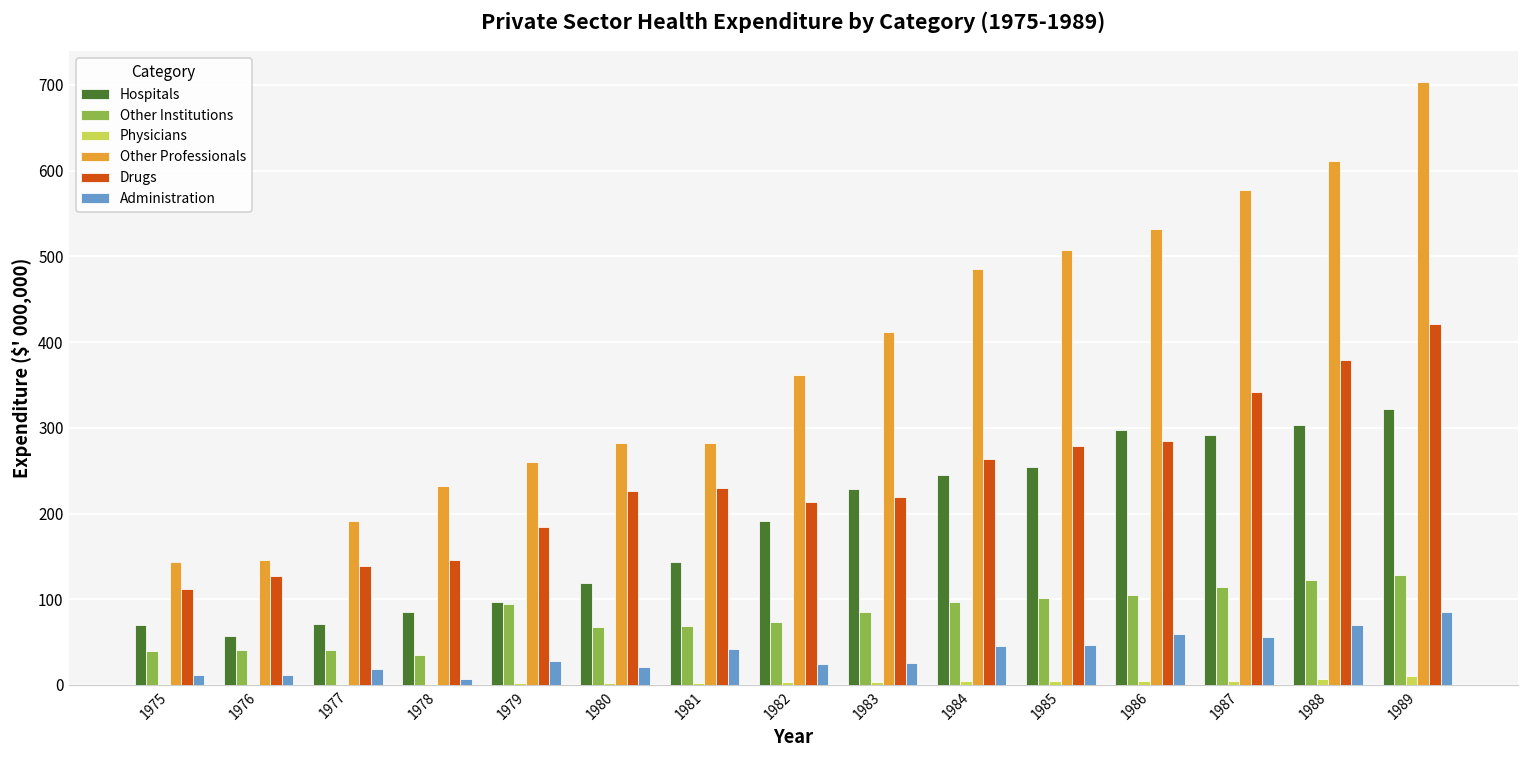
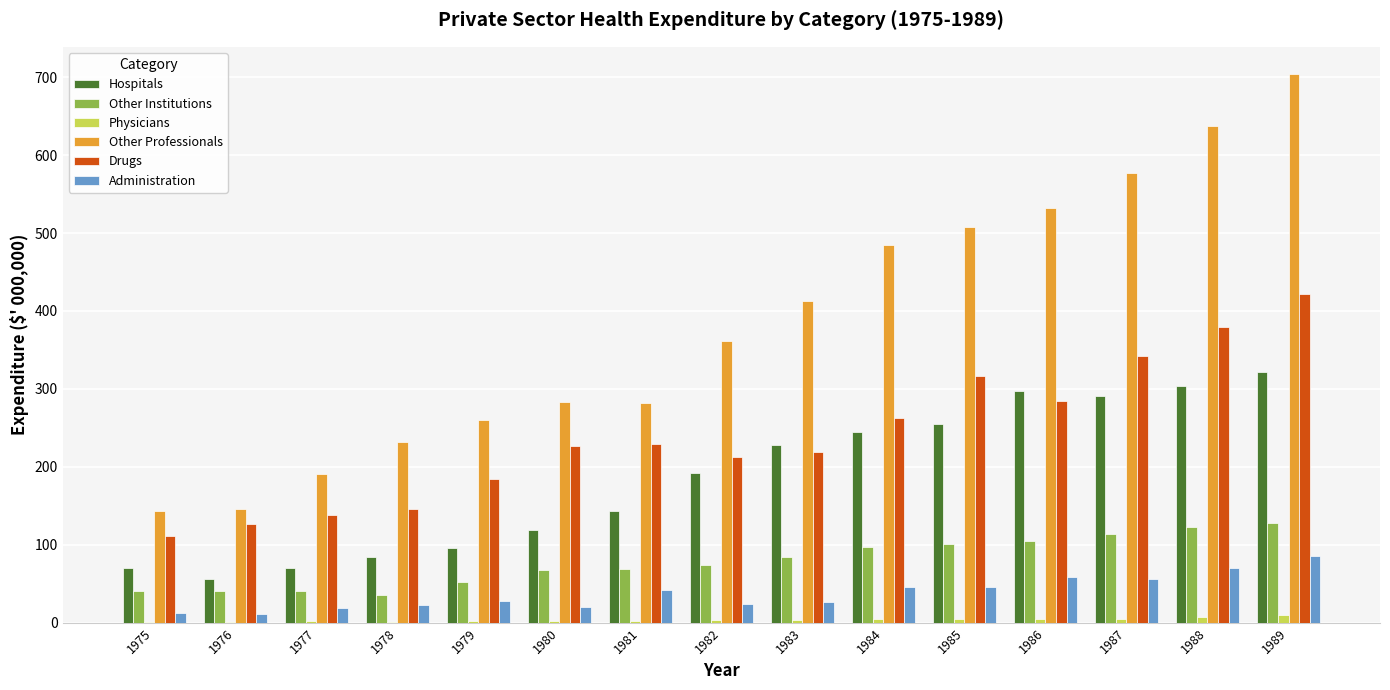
  {
    "Hospitals": {
      "1975": 70,
      "1976": 60,
      "1977": 70,
      "1978": 80,
      "1979": 100,
      "1980": 120,
      "1981": 140,
      "1982": 190,
      "1983": 230,
      "1984": 250,
      "1985": 250,
      "1986": 300,
      "1987": 290,
      "1988": 300,
      "1989": 320
    },
    "Other Institutions": {
      "1975": 40,
      "1976": 40,
      "1977": 40,
      "1978": 30,
-     "1979": 90,
+     "1979": 50,
      "1980": 70,
      "1981": 70,
      "1982": 70,
      "1983": 80,
      "1984": 100,
      "1985": 100,
      "1986": 110,
      "1987": 110,
      "1988": 120,
      "1989": 130
    },
    "Physicians": {
      "1982": 0,
      "1983": 0,
      "1984": 0,
      "1985": 0,
      "1986": 0,
      "1987": 0,
      "1988": 10,
      "1989": 10
    },
    "Other Professionals": {
      "1975": 140,
      "1976": 150,
      "1977": 190,
      "1978": 230,
      "1979": 260,
      "1980": 280,
      "1981": 280,
      "1982": 360,
      "1983": 410,
      "1984": 480,
      "1985": 510,
      "1986": 530,
      "1987": 580,
-     "1988": 610,
+     "1988": 640,
      "1989": 700
    },
    "Drugs": {
      "1975": 110,
      "1976": 130,
      "1977": 140,
      "1978": 150,
      "1979": 180,
      "1980": 230,
      "1981": 230,
      "1982": 210,
      "1983": 220,
      "1984": 260,
-     "1985": 280,
+     "1985": 320,
      "1986": 280,
      "1987": 340,
      "1988": 380,
      "1989": 420
    },
    "Administration": {
      "1975": 10,
      "1976": 10,
      "1977": 20,
-     "1978": 10,
+     "1978": 20,
      "1979": 30,
      "1980": 20,
      "1981": 40,
      "1982": 20,
      "1983": 30,
      "1984": 50,
      "1985": 50,
      "1986": 60,
      "1987": 60,
      "1988": 70,
      "1989": 90
    }
  }
